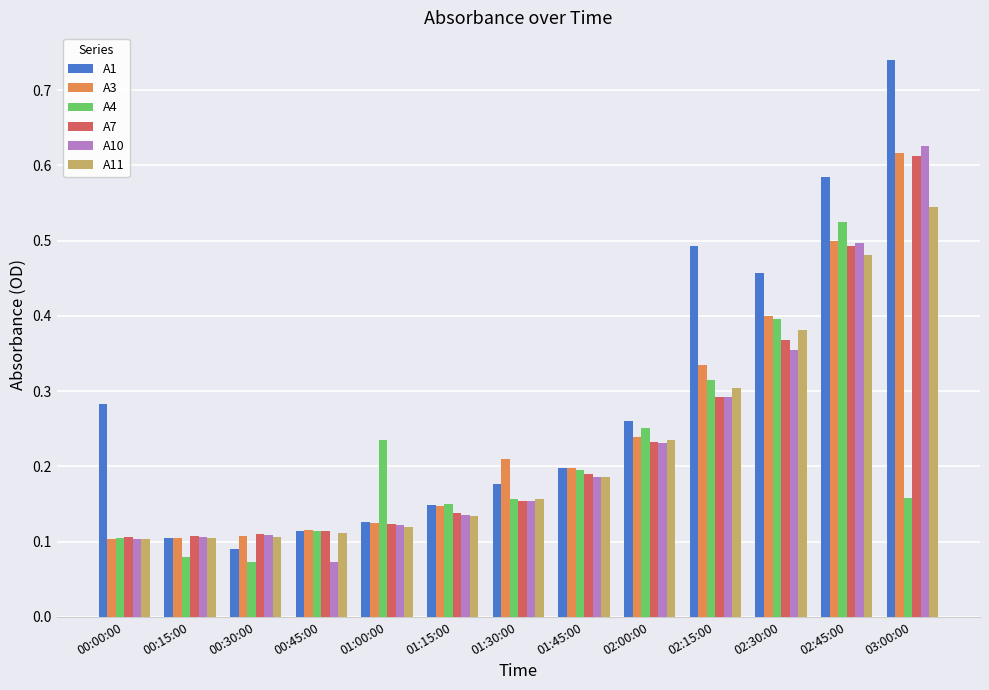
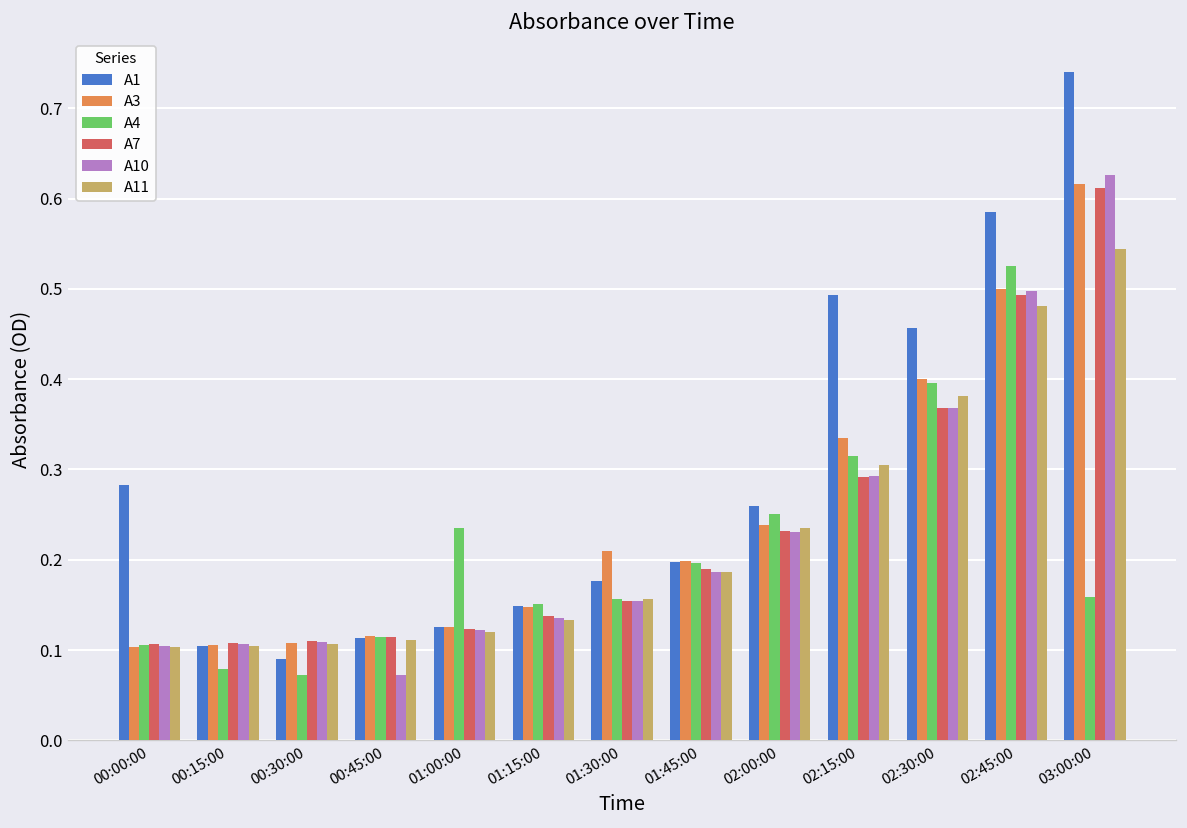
  {
    "A1": {
      "00:00:00": 0.28,
      "00:15:00": 0.10,
      "00:30:00": 0.09,
      "00:45:00": 0.11,
      "01:00:00": 0.13,
      "01:15:00": 0.15,
      "01:30:00": 0.18,
      "01:45:00": 0.20,
      "02:00:00": 0.26,
      "02:15:00": 0.49,
      "02:30:00": 0.46,
      "02:45:00": 0.58,
      "03:00:00": 0.74
    },
    "A4": {
      "00:00:00": 0.11,
      "00:15:00": 0.08,
      "00:30:00": 0.07,
      "00:45:00": 0.11,
      "01:00:00": 0.24,
      "01:15:00": 0.15,
      "01:30:00": 0.16,
      "01:45:00": 0.20,
      "02:00:00": 0.25,
      "02:15:00": 0.31,
      "02:30:00": 0.40,
      "02:45:00": 0.53,
      "03:00:00": 0.16
    },
    "A10": {
      "00:00:00": 0.10,
      "00:15:00": 0.11,
      "00:30:00": 0.11,
      "00:45:00": 0.07,
      "01:00:00": 0.12,
      "01:15:00": 0.14,
      "01:30:00": 0.15,
      "01:45:00": 0.19,
      "02:00:00": 0.23,
      "02:15:00": 0.29,
-     "02:30:00": 0.36,
+     "02:30:00": 0.37,
      "02:45:00": 0.50,
      "03:00:00": 0.63
    }
  }
